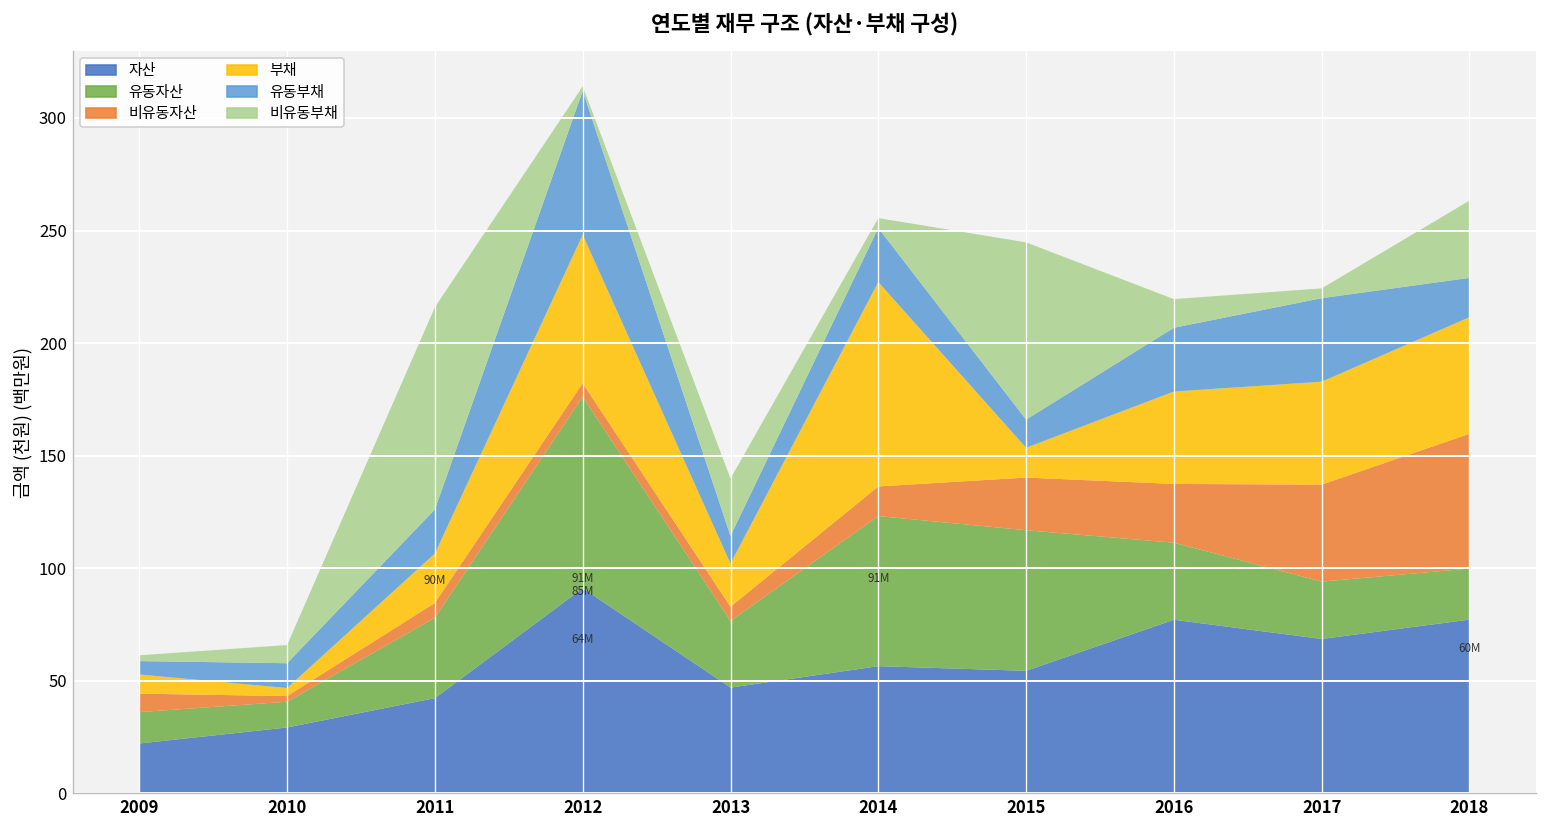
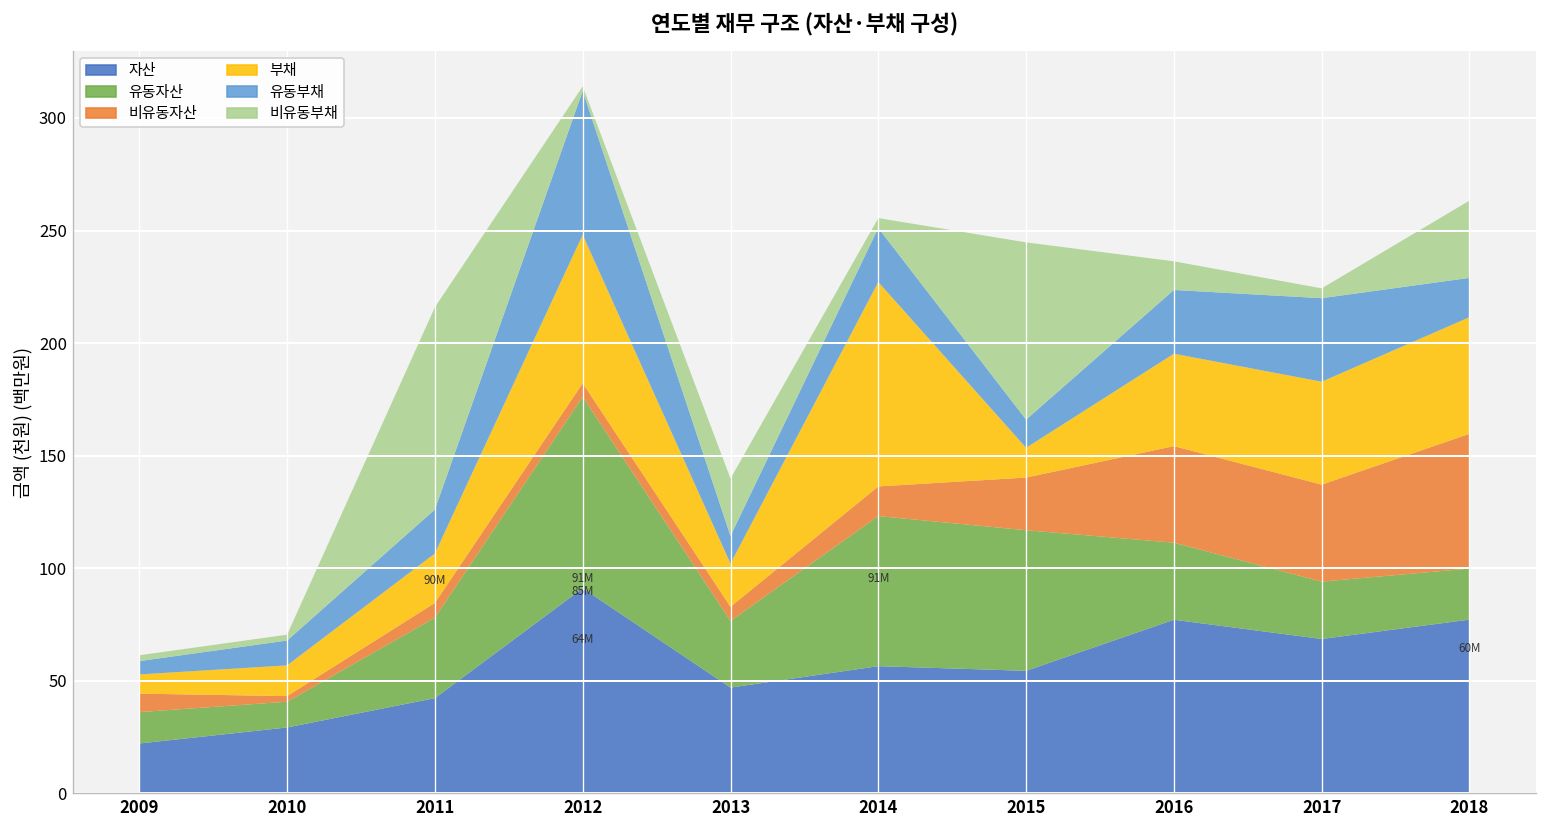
  {
    "유동자산": {
      "2009": 14,
      "2010": 11,
      "2011": 36,
      "2012": 85,
      "2013": 30,
      "2014": 67,
      "2015": 62,
      "2016": 34,
      "2017": 25,
      "2018": 23
    },
    "비유동자산": {
      "2009": 8,
      "2010": 3,
      "2012": 6,
      "2013": 6,
      "2014": 13,
      "2015": 23,
-     "2016": 26,
+     "2016": 43,
      "2017": 43,
      "2018": 60
    },
    "부채": {
      "2009": 9,
-     "2010": 4,
+     "2010": 14,
      "2011": 22,
      "2012": 66,
      "2013": 19,
      "2014": 91,
      "2015": 13,
      "2016": 41,
      "2017": 46,
      "2018": 52
    },
    "비유동부채": {
      "2009": 3,
-     "2010": 8,
+     "2010": 3,
      "2011": 90,
      "2012": 2,
      "2013": 25,
      "2014": 4,
      "2015": 79,
      "2016": 13,
      "2017": 4,
      "2018": 34
    }
  }
